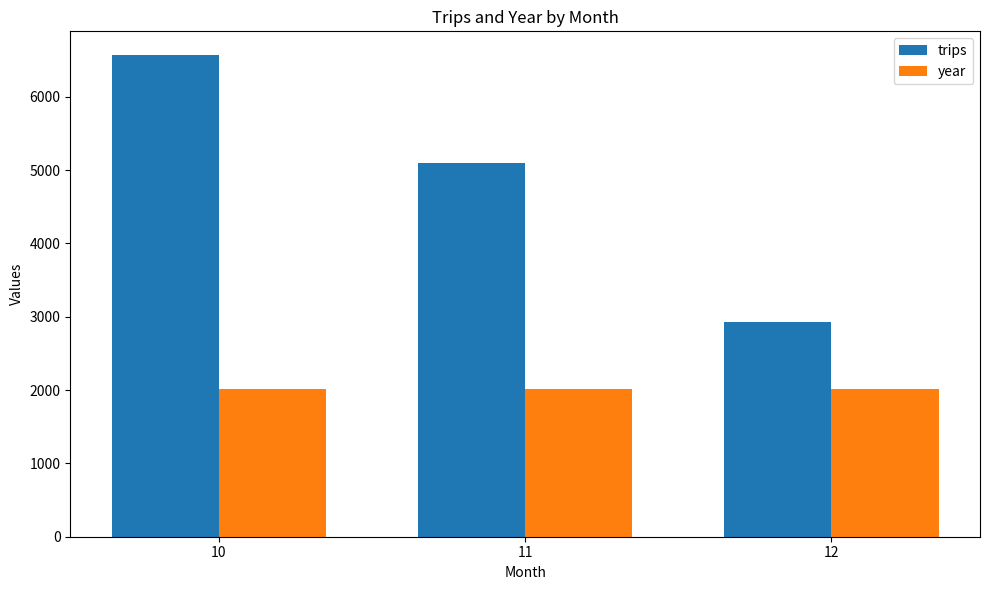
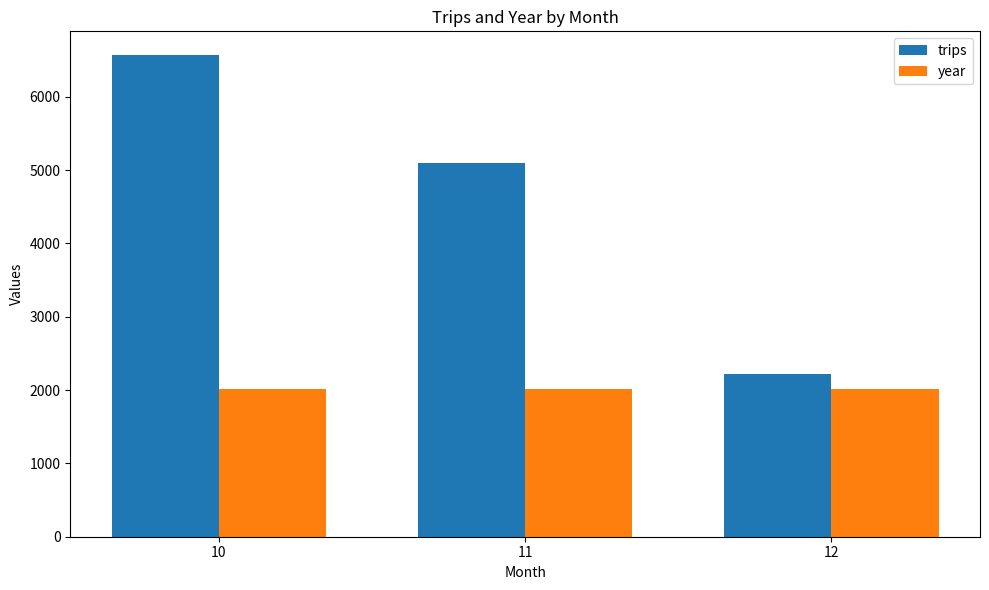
  {
    "trips": {
      "10": 6600,
      "11": 5100,
-     "12": 2900
+     "12": 2200
    },
    "year": {
      "10": 2000,
      "11": 2000,
      "12": 2000
    }
  }
